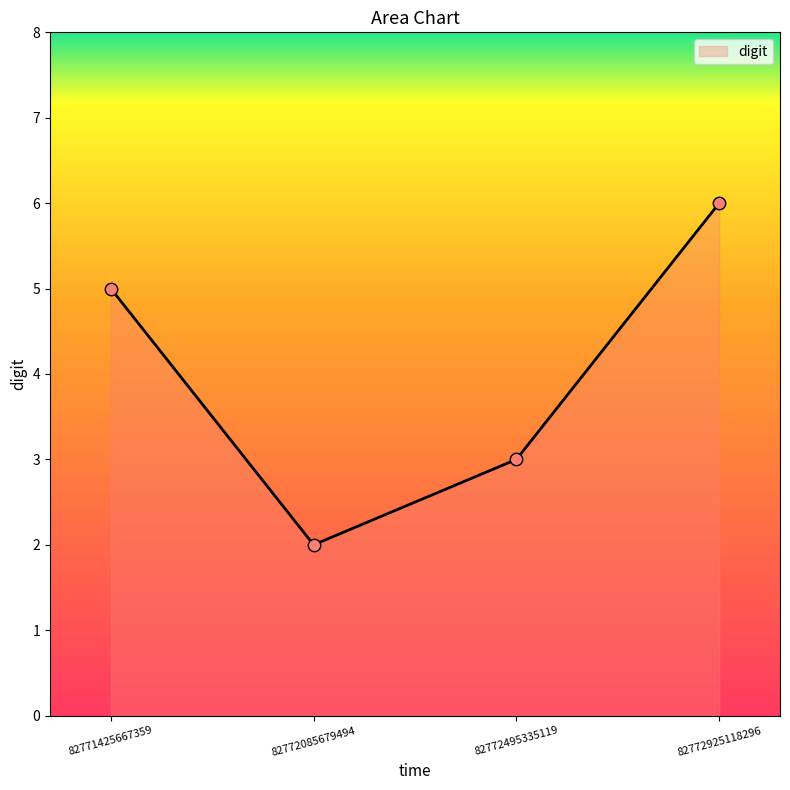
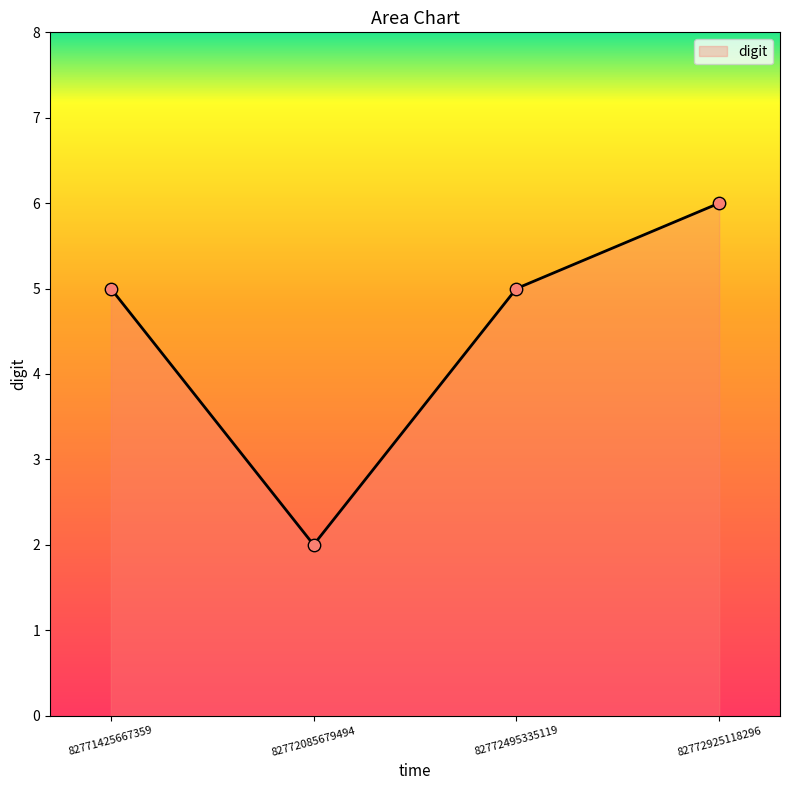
  {
    "82771425667359": 5,
    "82772085679494": 2,
-   "82772495335119": 3,
+   "82772495335119": 5,
    "82772925118296": 6
  }
